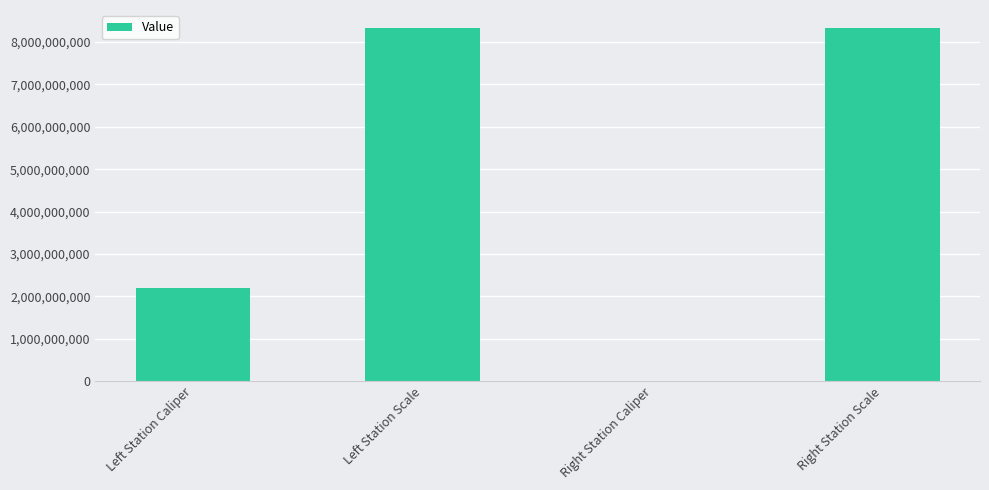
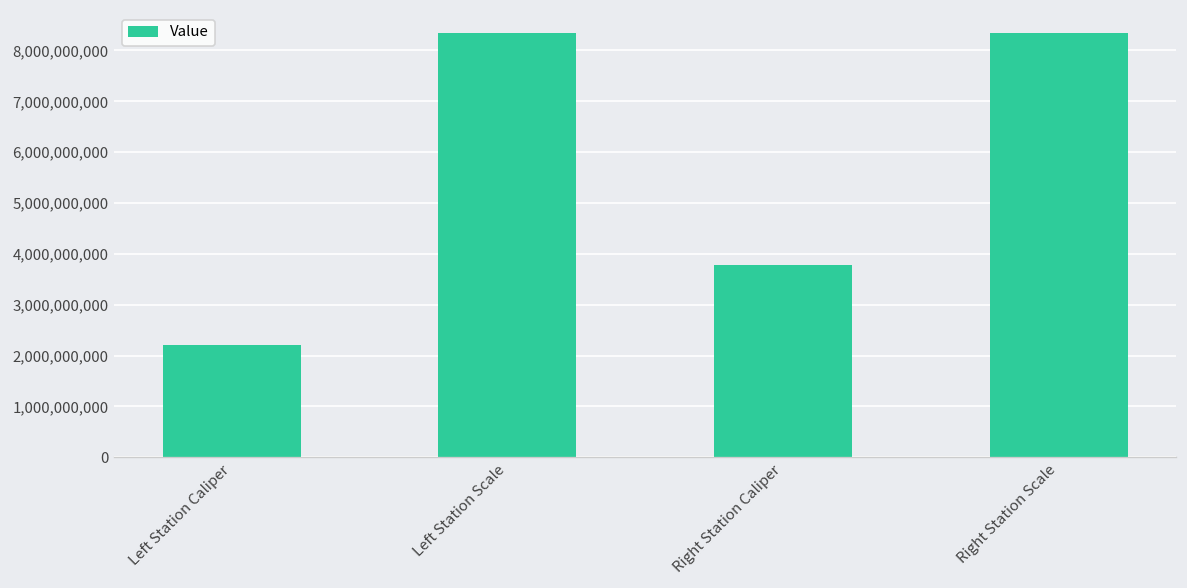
  {
    "Left Station Caliper": "2,200,000,000",
    "Left Station Scale": "8,300,000,000",
-   "Right Station Caliper": "0",
+   "Right Station Caliper": "3,800,000,000",
    "Right Station Scale": "8,300,000,000"
  }
